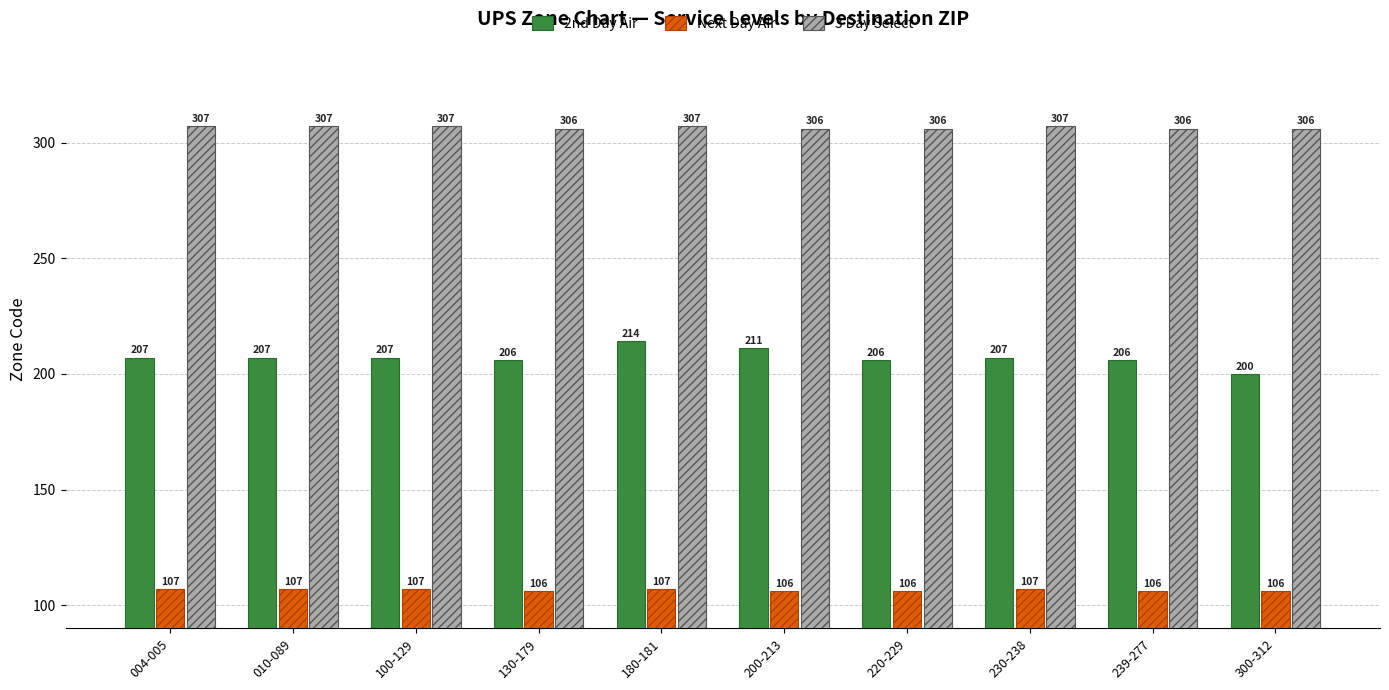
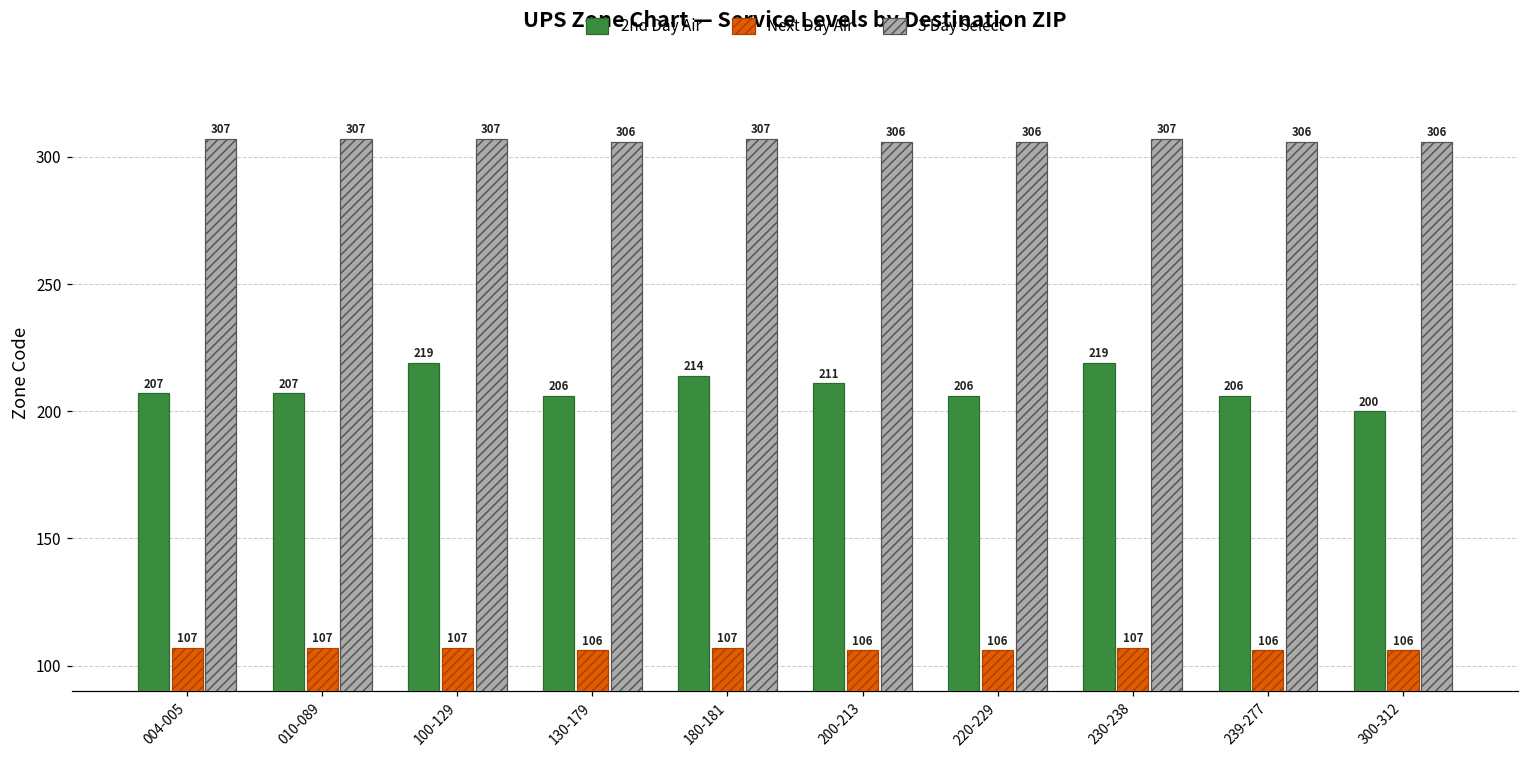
  {
    "2nd Day Air": {
      "004-005": 207,
      "010-089": 207,
-     "100-129": 207,
+     "100-129": 219,
      "130-179": 206,
      "180-181": 214,
      "200-213": 211,
      "220-229": 206,
-     "230-238": 207,
+     "230-238": 219,
      "239-277": 206,
      "300-312": 200
    },
    "Next Day Air": {
      "004-005": 107,
      "010-089": 107,
      "100-129": 107,
      "130-179": 106,
      "180-181": 107,
      "200-213": 106,
      "220-229": 106,
      "230-238": 107,
      "239-277": 106,
      "300-312": 106
    },
    "3 Day Select": {
      "004-005": 307,
      "010-089": 307,
      "100-129": 307,
      "130-179": 306,
      "180-181": 307,
      "200-213": 306,
      "220-229": 306,
      "230-238": 307,
      "239-277": 306,
      "300-312": 306
    }
  }
